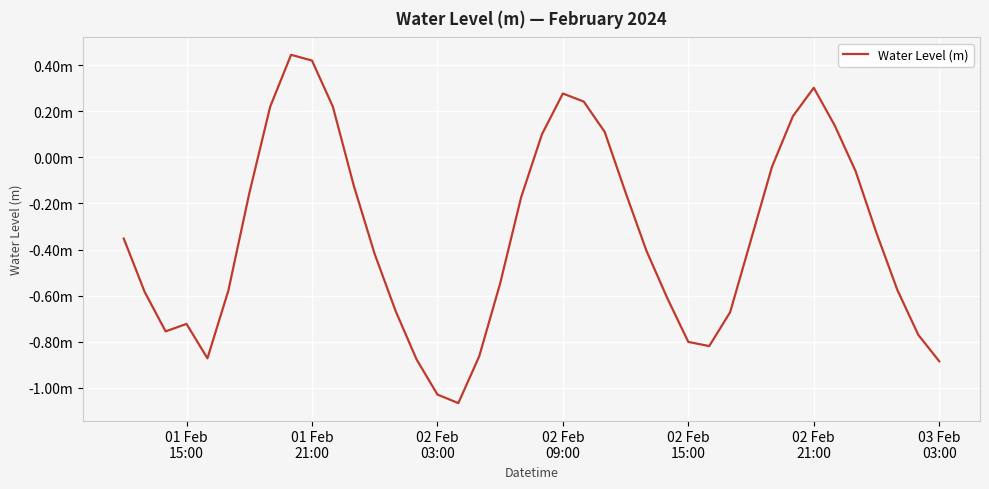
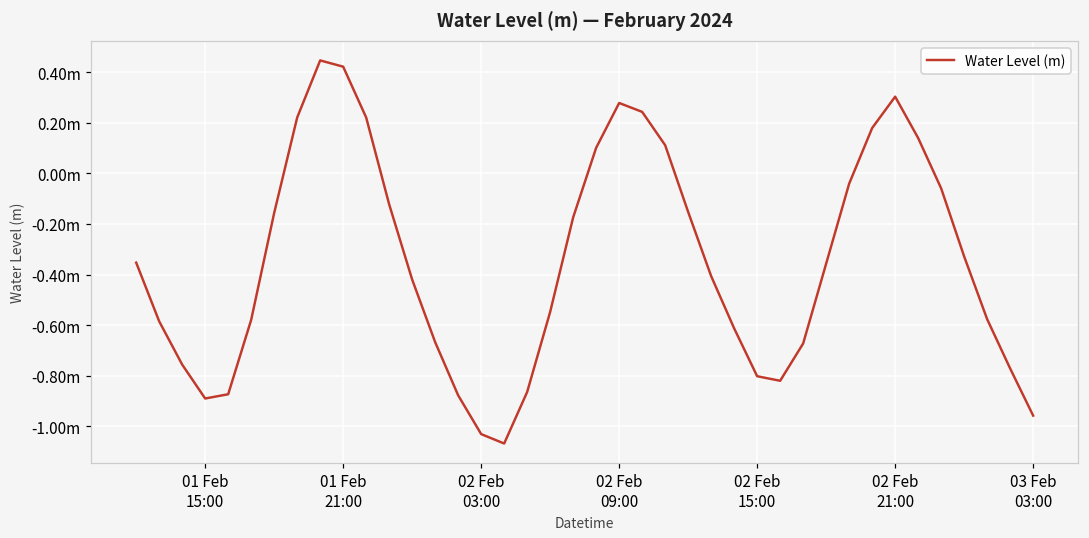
  {
-   "01 Feb 15:00": "-0.72m",
+   "01 Feb 15:00": "-0.89m",
    "01 Feb 21:00": "0.42m",
    "02 Feb 03:00": "-1.03m",
    "02 Feb 09:00": "0.28m",
    "02 Feb 15:00": "-0.80m",
    "02 Feb 21:00": "0.30m",
-   "03 Feb 03:00": "-0.89m"
+   "03 Feb 03:00": "-0.96m"
  }
